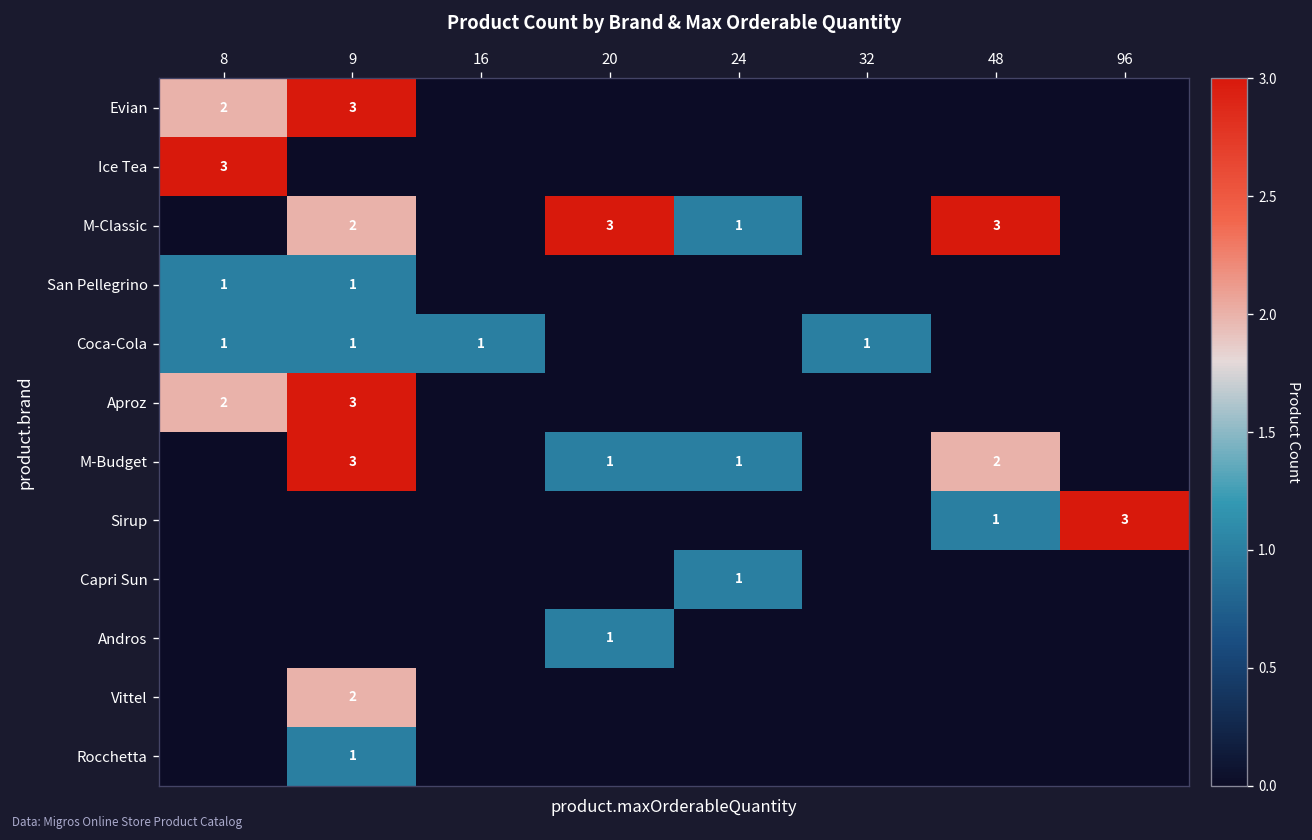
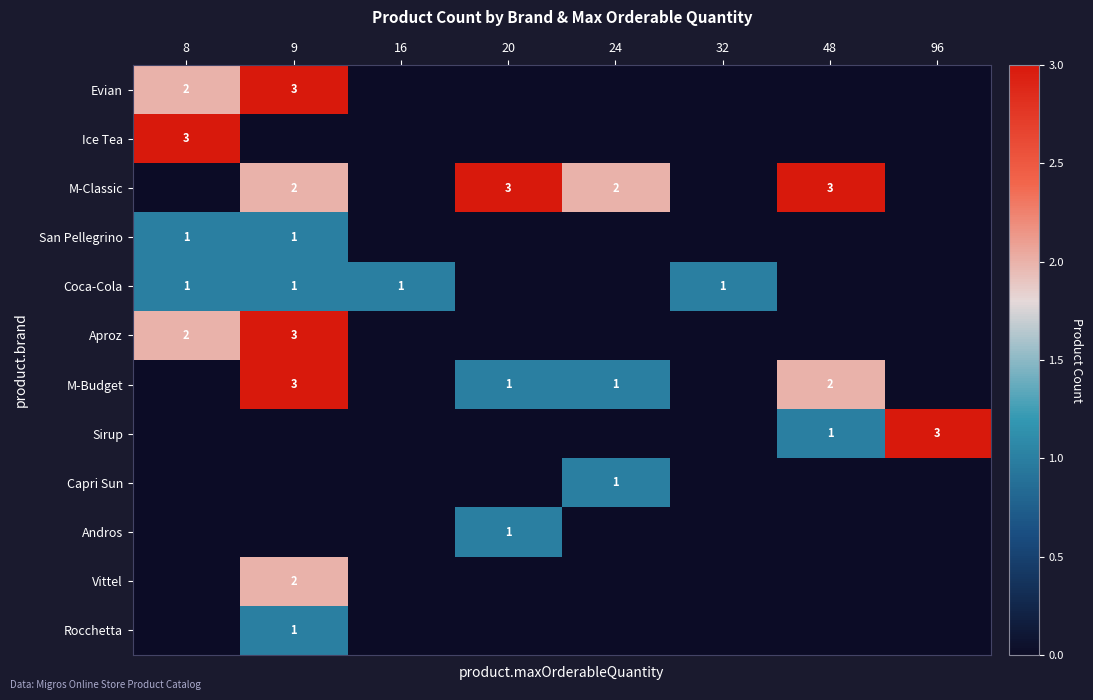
  {
    "Evian": {
      "8": 2,
      "9": 3
    },
    "Ice Tea": {
      "8": 3
    },
    "M-Classic": {
      "9": 2,
      "20": 3,
-     "24": 1,
+     "24": 2,
      "48": 3
    },
    "San Pellegrino": {
      "8": 1,
      "9": 1
    },
    "Coca-Cola": {
      "8": 1,
      "9": 1,
      "16": 1,
      "32": 1
    },
    "Aproz": {
      "8": 2,
      "9": 3
    },
    "M-Budget": {
      "9": 3,
      "20": 1,
      "24": 1,
      "48": 2
    },
    "Sirup": {
      "48": 1,
      "96": 3
    },
    "Capri Sun": {
      "24": 1
    },
    "Andros": {
      "20": 1
    },
    "Vittel": {
      "9": 2
    },
    "Rocchetta": {
      "9": 1
    }
  }
